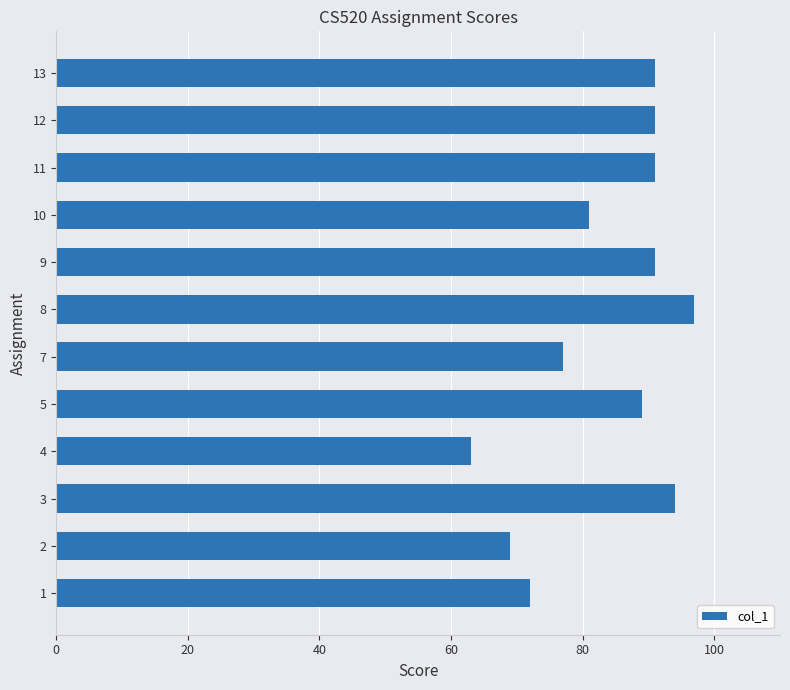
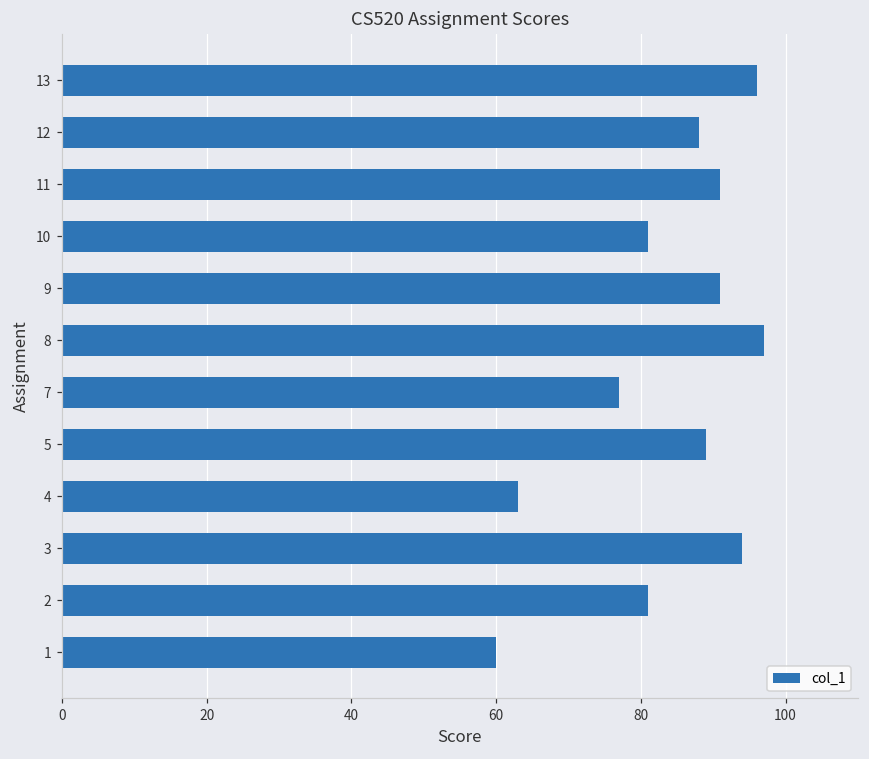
  {
-   "13": 91,
-   "12": 91,
+   "13": 96,
+   "12": 88,
    "11": 91,
    "10": 81,
    "9": 91,
    "8": 97,
    "7": 77,
    "5": 89,
    "4": 63,
    "3": 94,
-   "2": 69,
-   "1": 72
+   "2": 81,
+   "1": 60
  }
